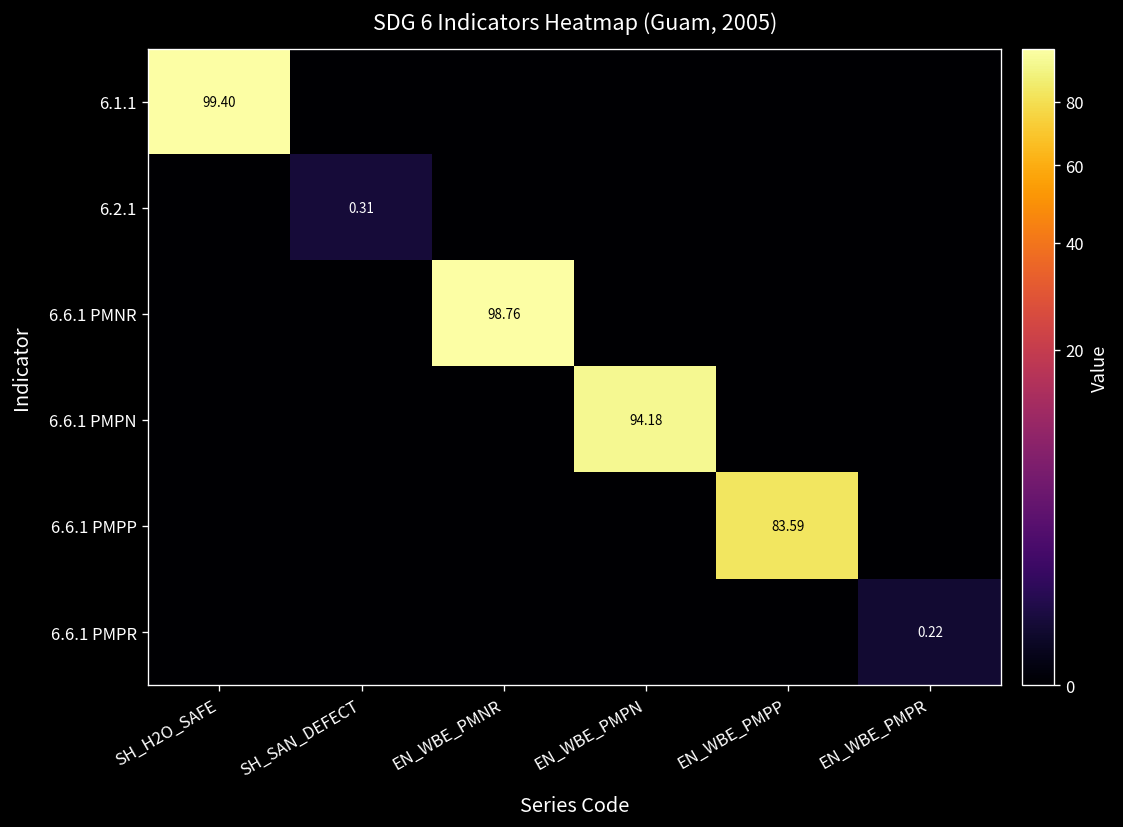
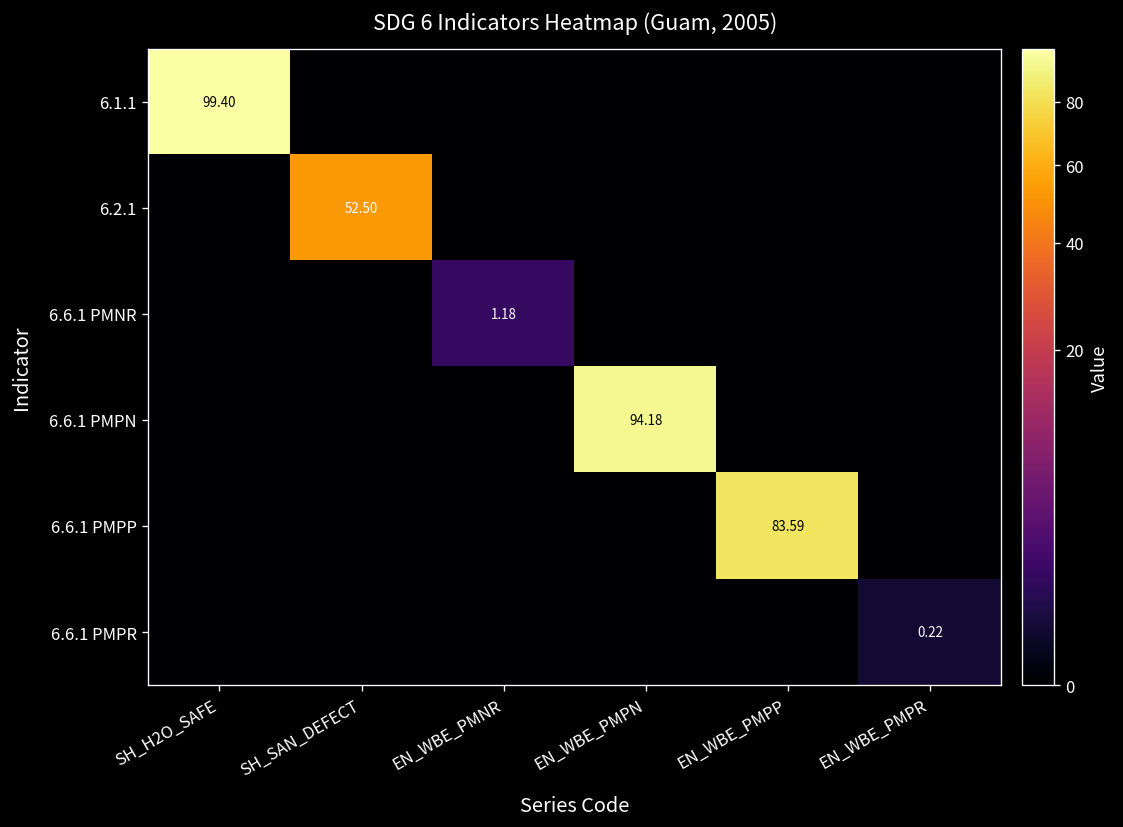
  {
    "6.1.1": {
      "SH_H2O_SAFE": 99.40
    },
    "6.2.1": {
-     "SH_SAN_DEFECT": 0.31
+     "SH_SAN_DEFECT": 52.50
    },
    "6.6.1 PMNR": {
-     "EN_WBE_PMNR": 98.76
+     "EN_WBE_PMNR": 1.18
    },
    "6.6.1 PMPN": {
      "EN_WBE_PMPN": 94.18
    },
    "6.6.1 PMPP": {
      "EN_WBE_PMPP": 83.59
    },
    "6.6.1 PMPR": {
      "EN_WBE_PMPR": 0.22
    }
  }
